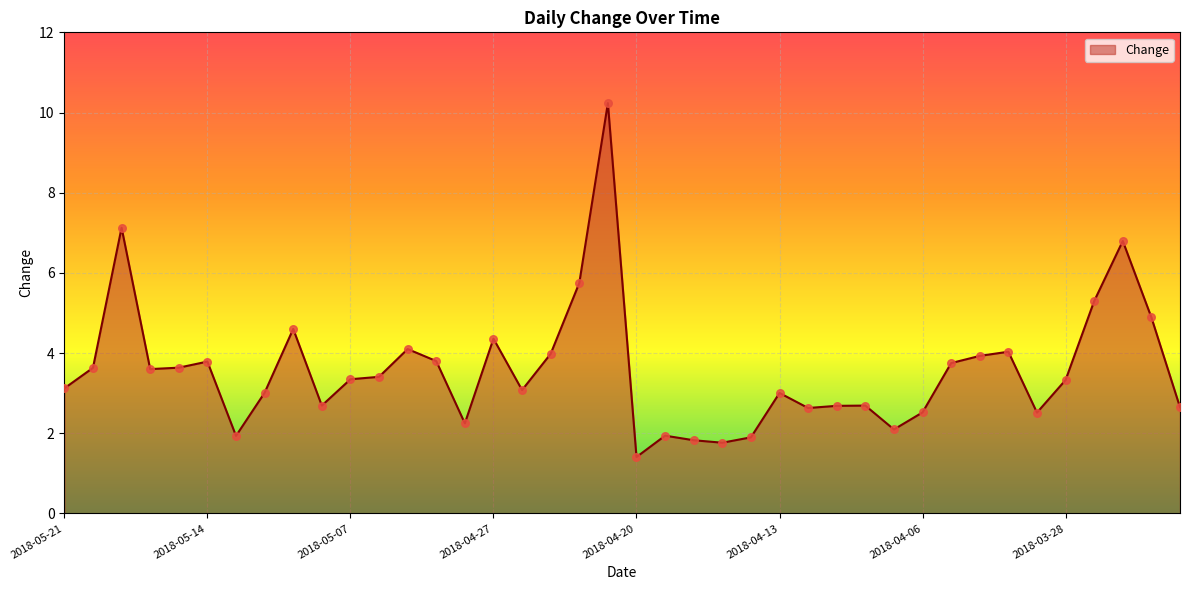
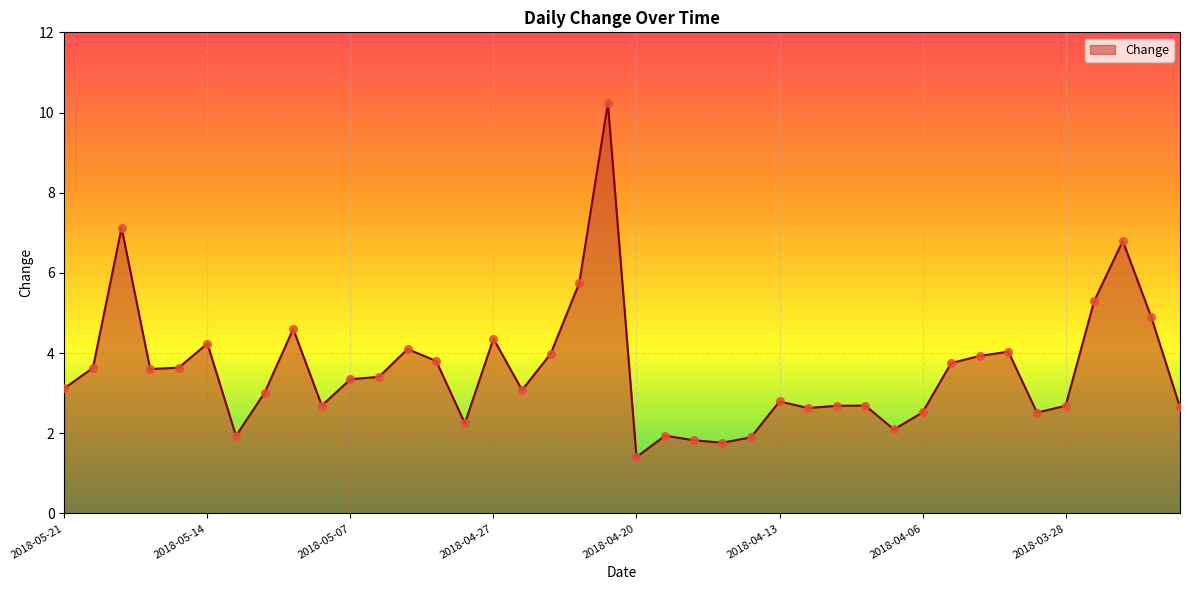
  {
    "2018-05-21": 3.1,
-   "2018-05-14": 3.8,
+   "2018-05-14": 4.2,
    "2018-05-07": 3.3,
    "2018-04-27": 4.4,
    "2018-04-20": 1.4,
-   "2018-04-13": 3.0,
+   "2018-04-13": 2.8,
    "2018-04-06": 2.5,
-   "2018-03-28": 3.3
+   "2018-03-28": 2.7
  }
